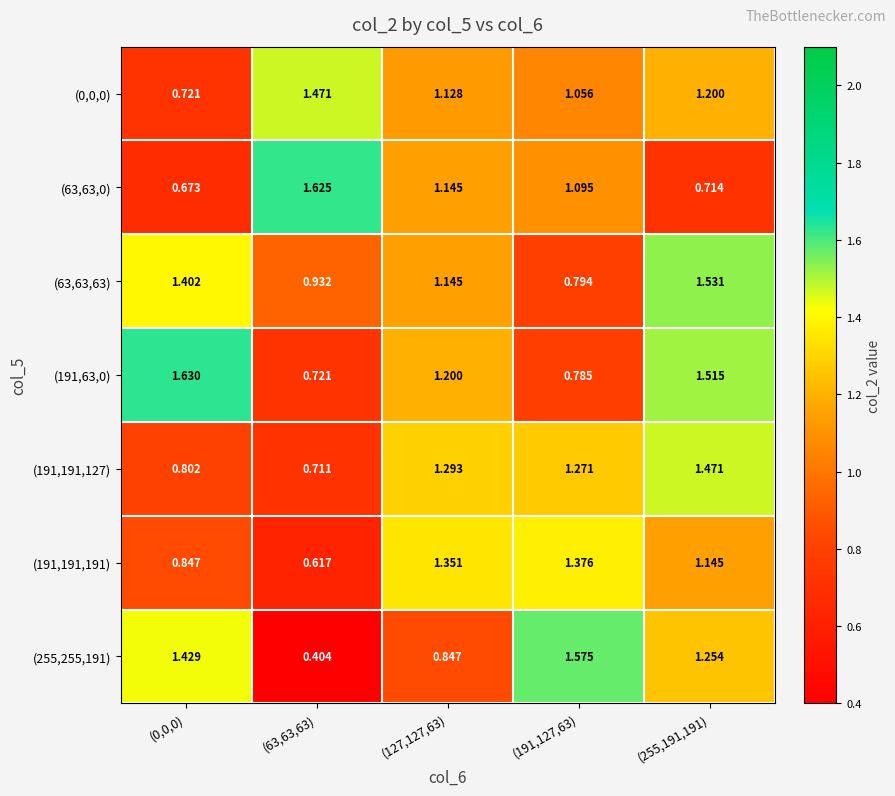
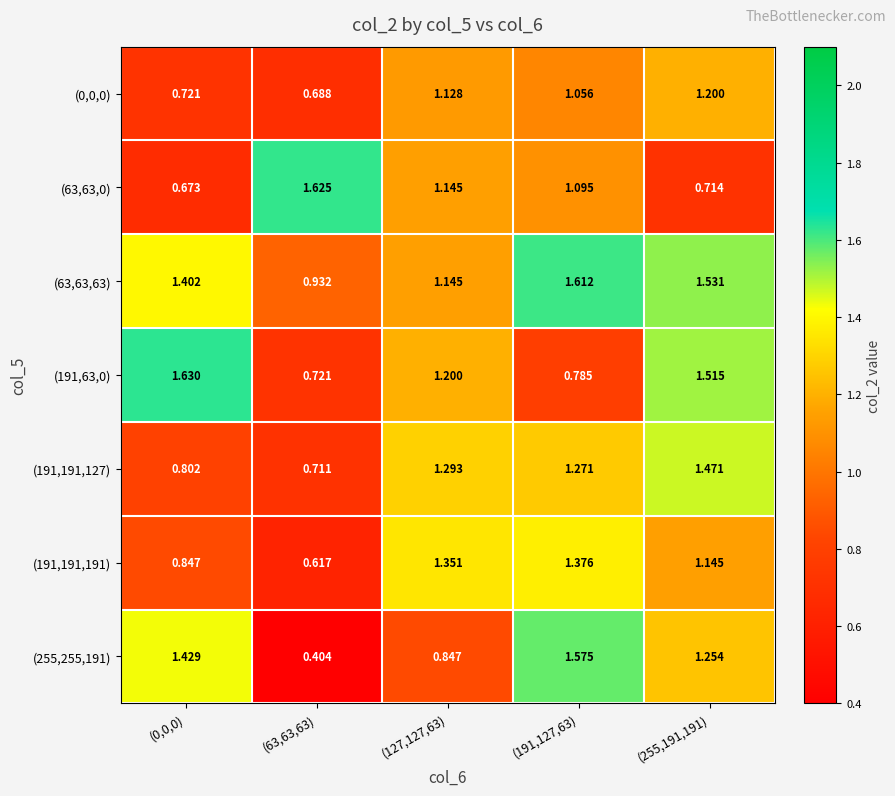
  {
    "(0,0,0)": {
      "(0,0,0)": 0.721,
-     "(63,63,63)": 1.471,
+     "(63,63,63)": 0.688,
      "(127,127,63)": 1.128,
      "(191,127,63)": 1.056,
      "(255,191,191)": 1.200
    },
    "(63,63,0)": {
      "(0,0,0)": 0.673,
      "(63,63,63)": 1.625,
      "(127,127,63)": 1.145,
      "(191,127,63)": 1.095,
      "(255,191,191)": 0.714
    },
    "(63,63,63)": {
      "(0,0,0)": 1.402,
      "(63,63,63)": 0.932,
      "(127,127,63)": 1.145,
-     "(191,127,63)": 0.794,
+     "(191,127,63)": 1.612,
      "(255,191,191)": 1.531
    },
    "(191,63,0)": {
      "(0,0,0)": 1.630,
      "(63,63,63)": 0.721,
      "(127,127,63)": 1.200,
      "(191,127,63)": 0.785,
      "(255,191,191)": 1.515
    },
    "(191,191,127)": {
      "(0,0,0)": 0.802,
      "(63,63,63)": 0.711,
      "(127,127,63)": 1.293,
      "(191,127,63)": 1.271,
      "(255,191,191)": 1.471
    },
    "(191,191,191)": {
      "(0,0,0)": 0.847,
      "(63,63,63)": 0.617,
      "(127,127,63)": 1.351,
      "(191,127,63)": 1.376,
      "(255,191,191)": 1.145
    },
    "(255,255,191)": {
      "(0,0,0)": 1.429,
      "(63,63,63)": 0.404,
      "(127,127,63)": 0.847,
      "(191,127,63)": 1.575,
      "(255,191,191)": 1.254
    }
  }
